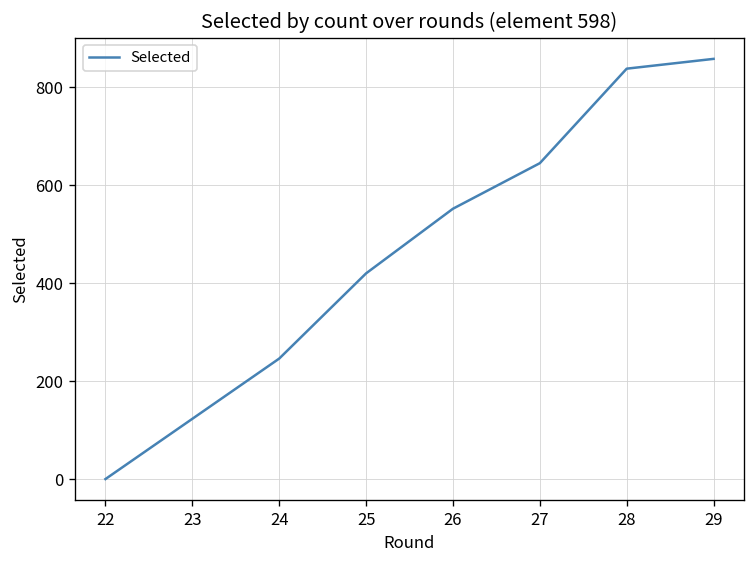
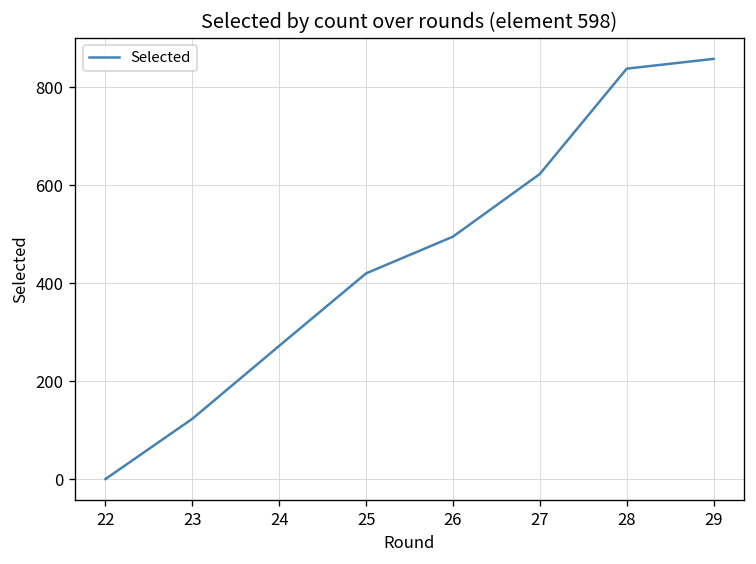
  {
    "22": 0,
    "23": 120,
-   "24": 250,
+   "24": 270,
    "25": 420,
-   "26": 550,
-   "27": 650,
+   "26": 500,
+   "27": 620,
    "28": 840,
    "29": 860
  }
